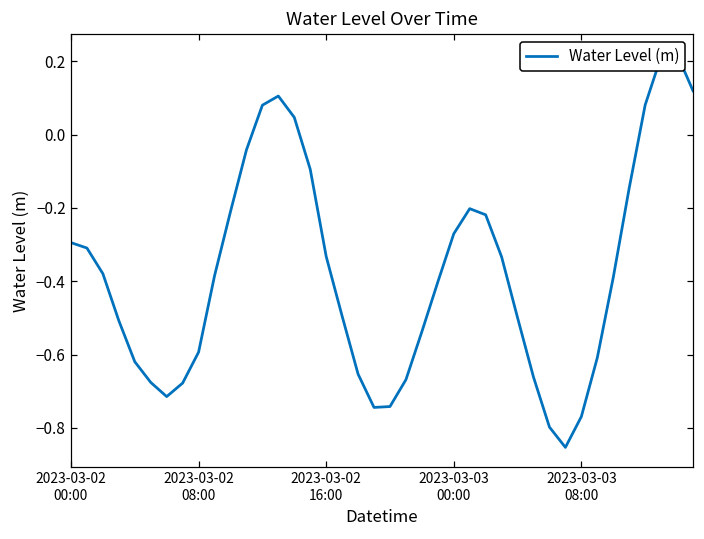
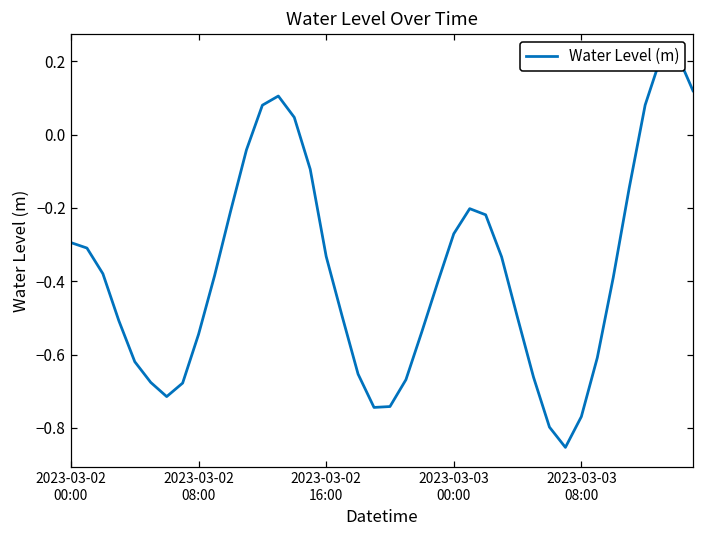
  {
    "2023-03-02 00:00": -0.29,
-   "2023-03-02 08:00": -0.59,
+   "2023-03-02 08:00": -0.54,
    "2023-03-02 16:00": -0.33,
    "2023-03-03 00:00": -0.27,
    "2023-03-03 08:00": -0.77
  }
